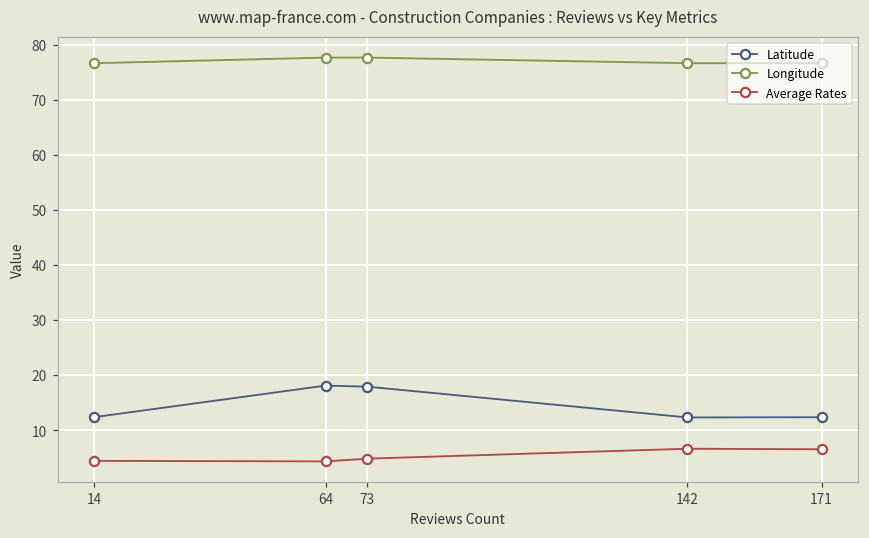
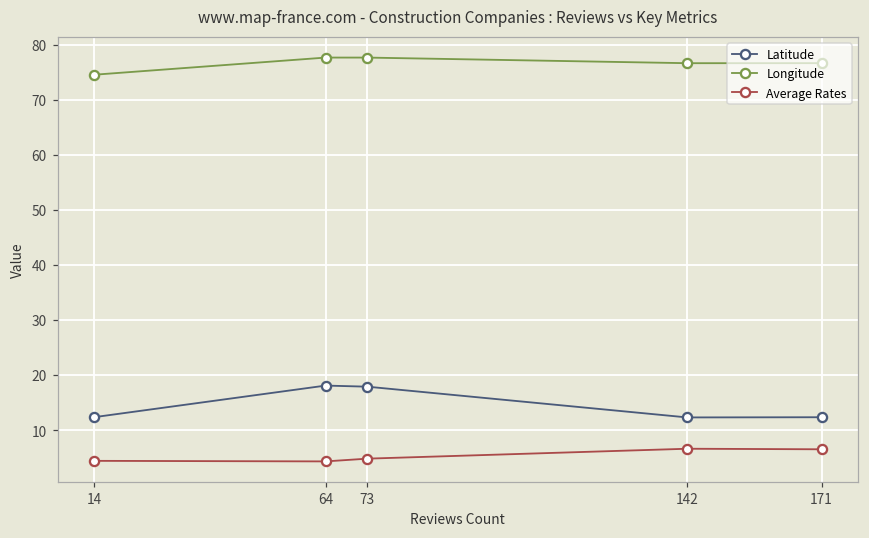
  {
    "Latitude": {
      "14": 12,
      "64": 18,
      "73": 18,
      "142": 12,
      "171": 12
    },
    "Longitude": {
-     "14": 77,
+     "14": 75,
      "64": 78,
      "73": 78,
      "142": 77
    },
    "Average Rates": {
      "14": 4,
      "64": 4,
      "73": 5,
      "142": 7,
      "171": 7
    }
  }
